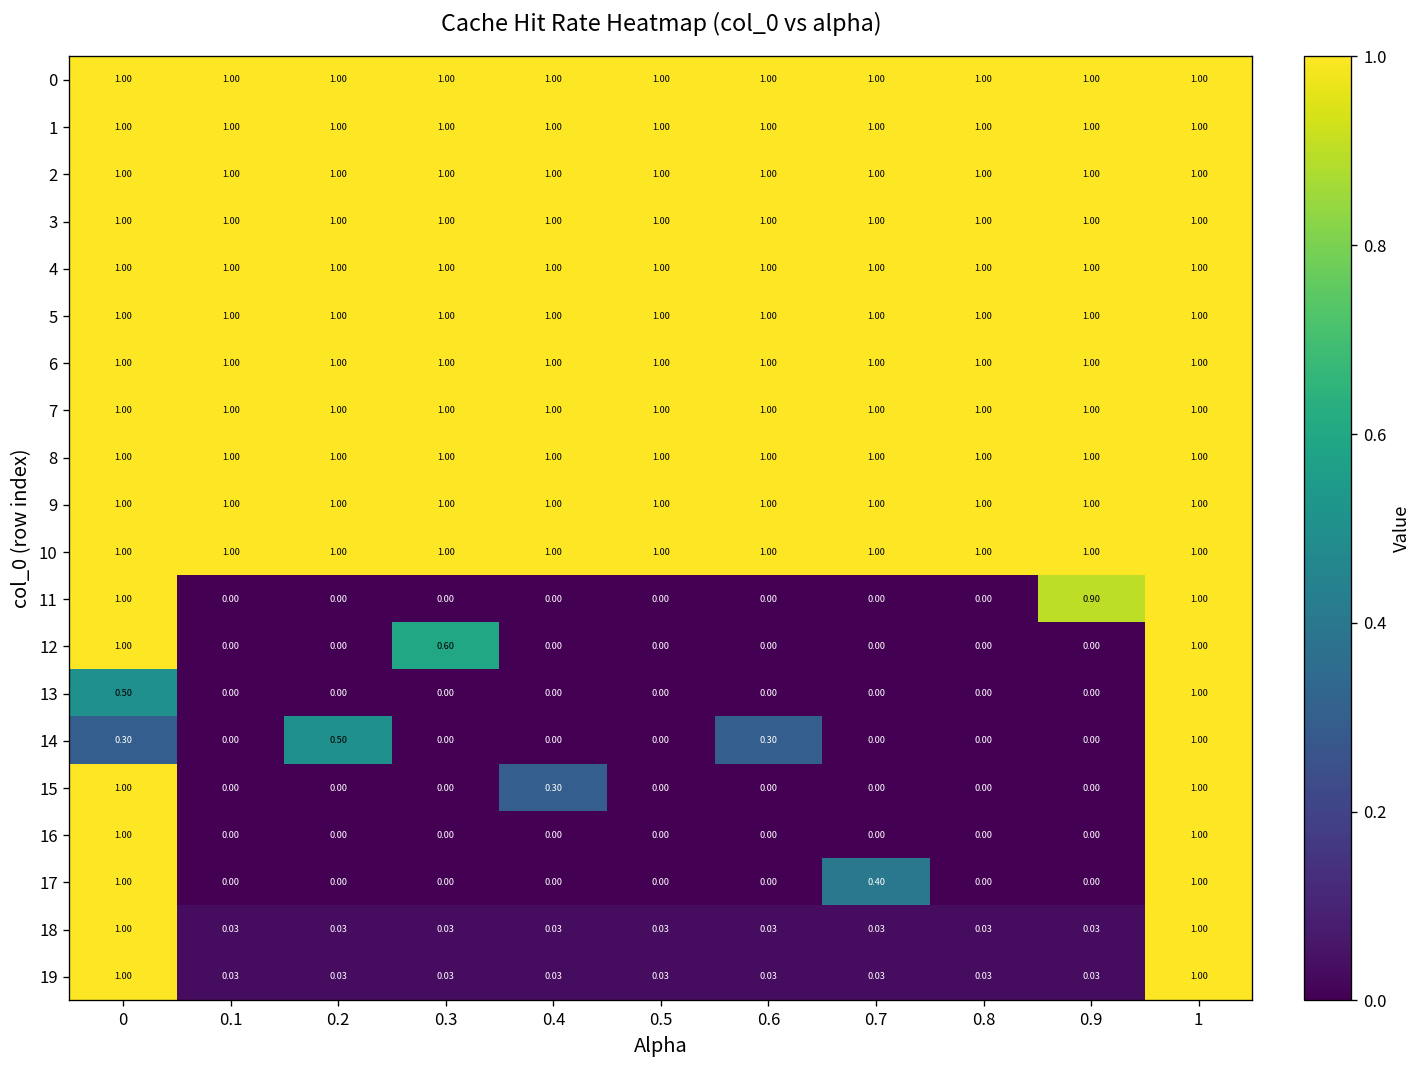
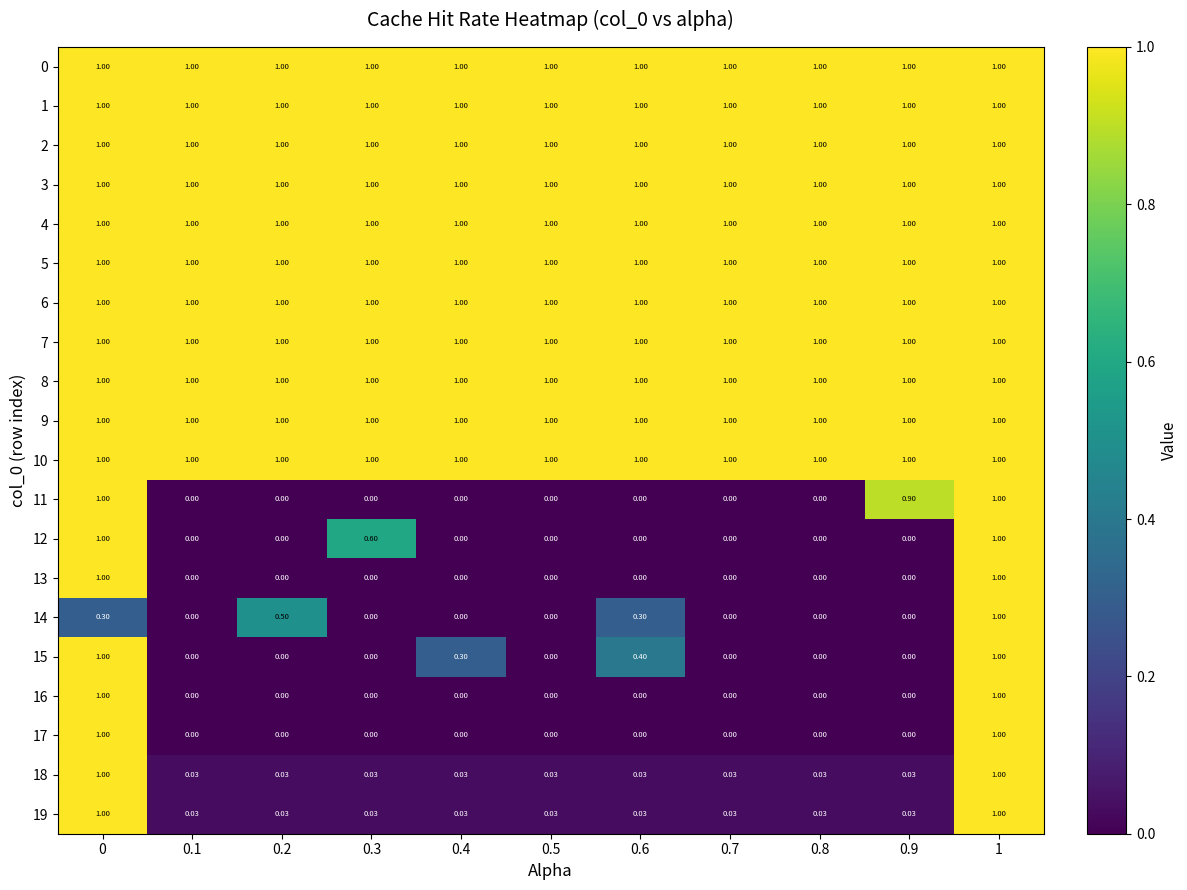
  {
    "13": {
-     "0": 0.50,
+     "0": 1.00,
      "0.1": 0.00,
      "0.2": 0.00,
      "0.3": 0.00,
      "0.4": 0.00,
      "0.5": 0.00,
      "0.6": 0.00,
      "0.7": 0.00,
      "0.8": 0.00,
      "0.9": 0.00,
      "1": 1.00
    },
    "15": {
      "0": 1.00,
      "0.1": 0.00,
      "0.2": 0.00,
      "0.3": 0.00,
      "0.4": 0.30,
      "0.5": 0.00,
-     "0.6": 0.00,
+     "0.6": 0.40,
      "0.7": 0.00,
      "0.8": 0.00,
      "0.9": 0.00,
      "1": 1.00
    },
    "17": {
      "0": 1.00,
      "0.1": 0.00,
      "0.2": 0.00,
      "0.3": 0.00,
      "0.4": 0.00,
      "0.5": 0.00,
      "0.6": 0.00,
-     "0.7": 0.40,
+     "0.7": 0.00,
      "0.8": 0.00,
      "0.9": 0.00,
      "1": 1.00
    }
  }
